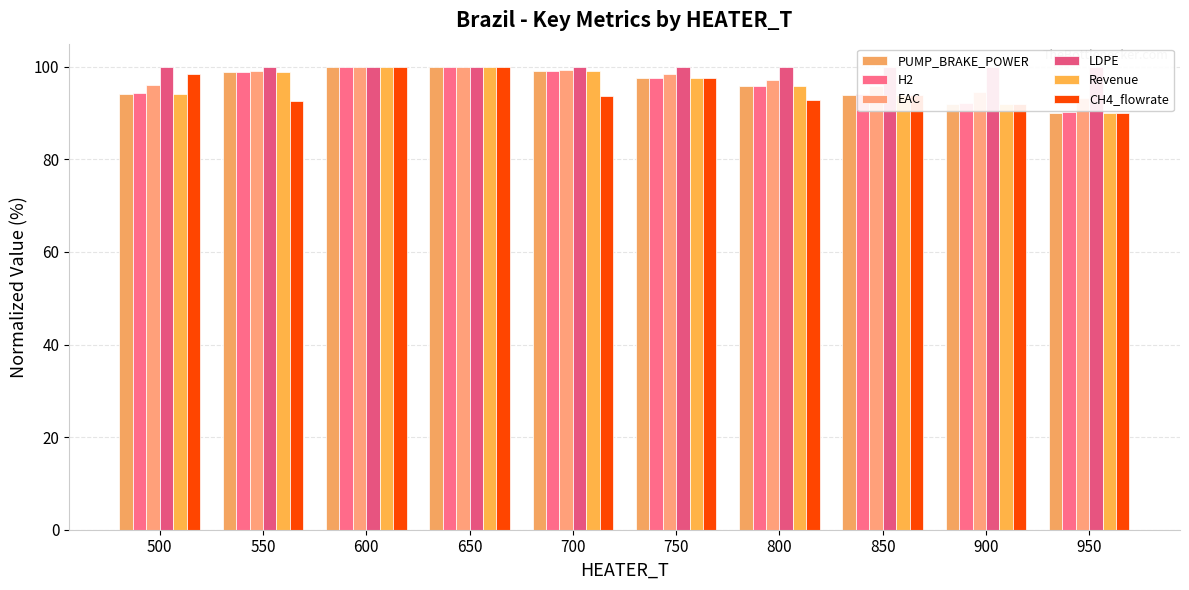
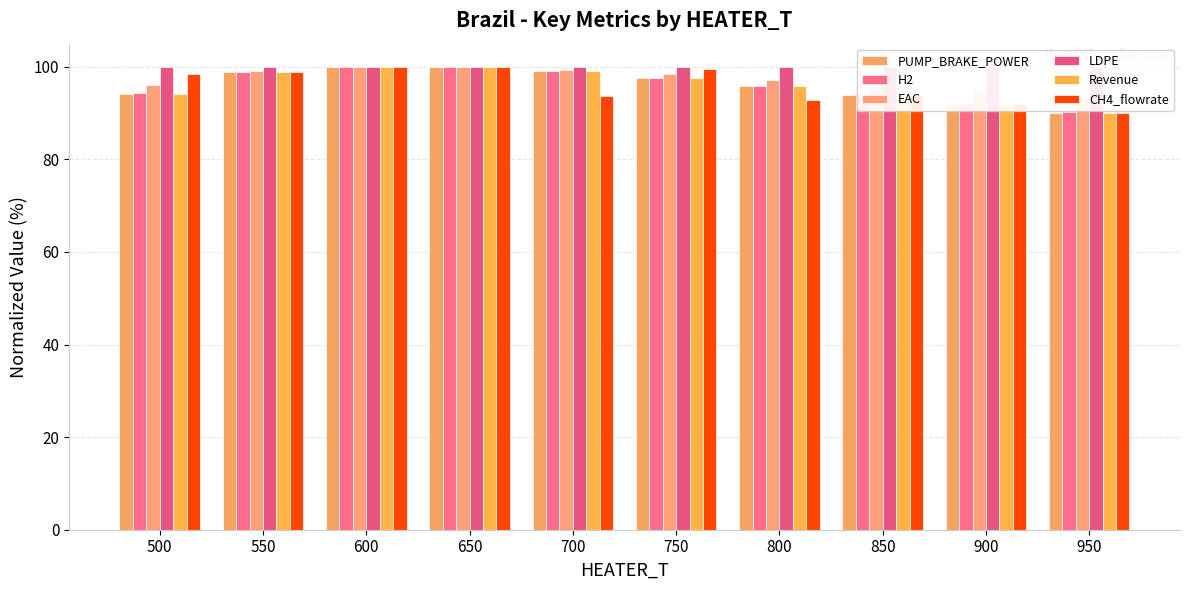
  {
    "CH4_flowrate": {
      "500": 99,
-     "550": 93,
+     "550": 99,
      "600": 100,
      "650": 100,
      "700": 94,
-     "750": 98,
+     "750": 99,
      "800": 93,
      "950": 90
    }
  }
